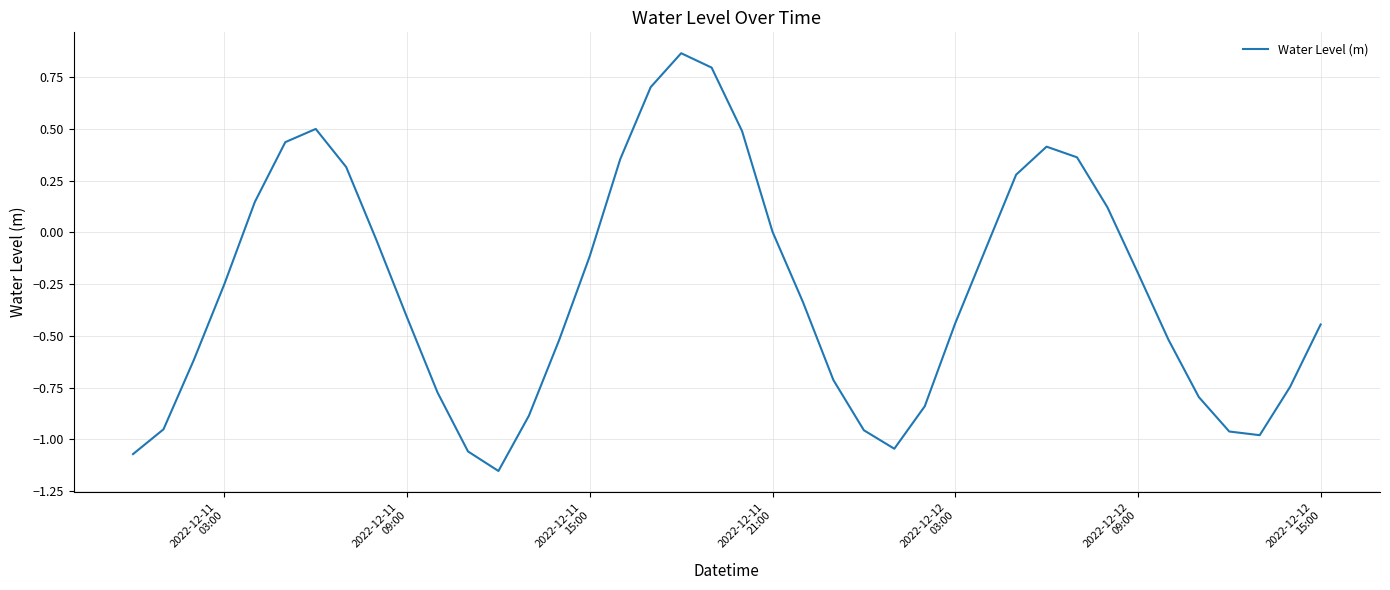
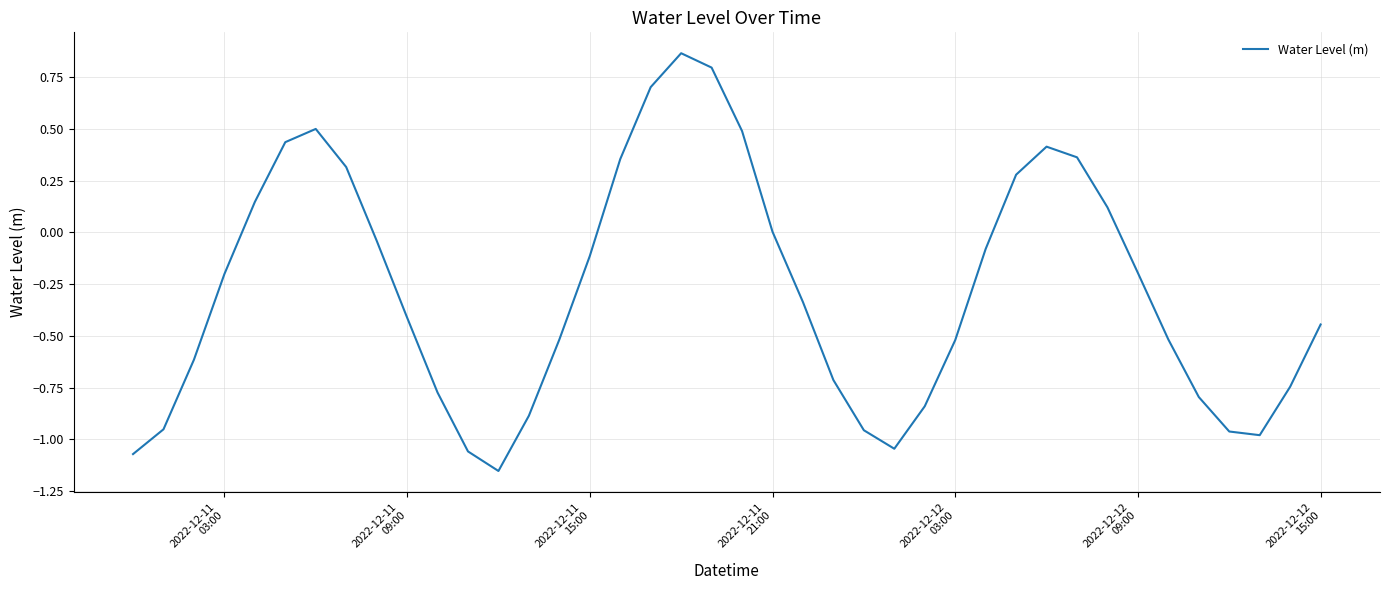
  {
-   "2022-12-11 03:00": -0.25,
+   "2022-12-11 03:00": -0.20,
    "2022-12-11 09:00": -0.41,
    "2022-12-11 15:00": -0.11,
    "2022-12-11 21:00": 0.00,
-   "2022-12-12 03:00": -0.44,
+   "2022-12-12 03:00": -0.52,
    "2022-12-12 09:00": -0.20,
    "2022-12-12 15:00": -0.44
  }
